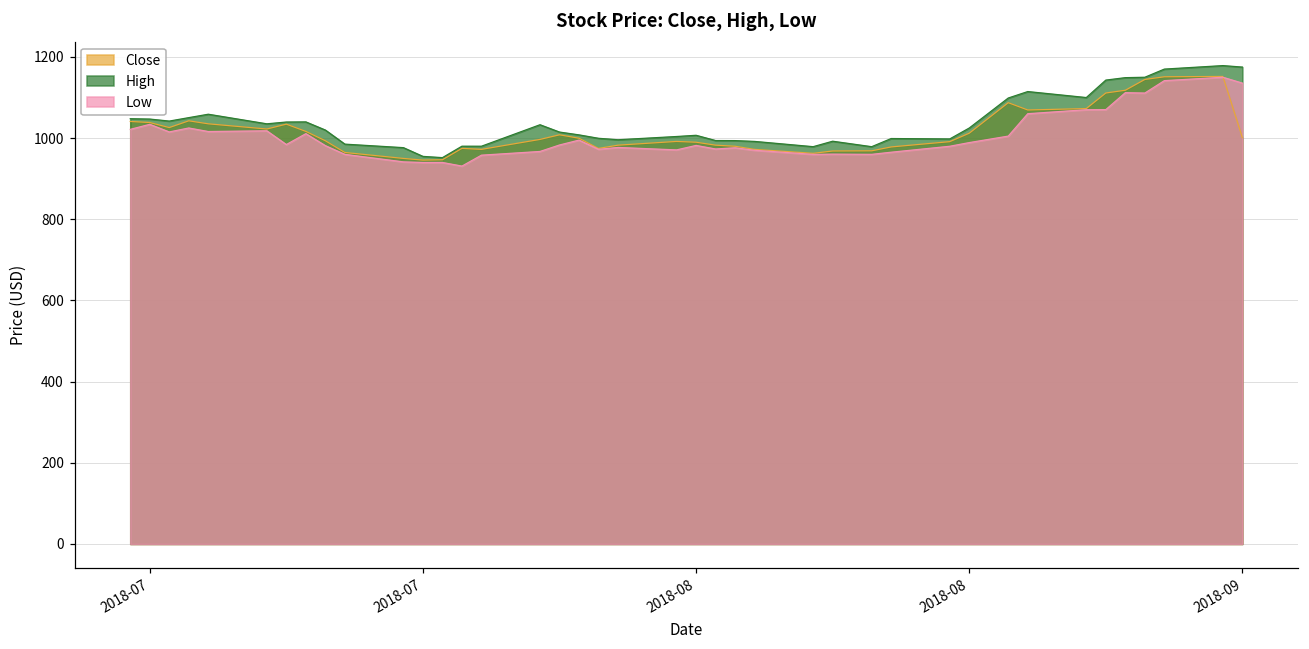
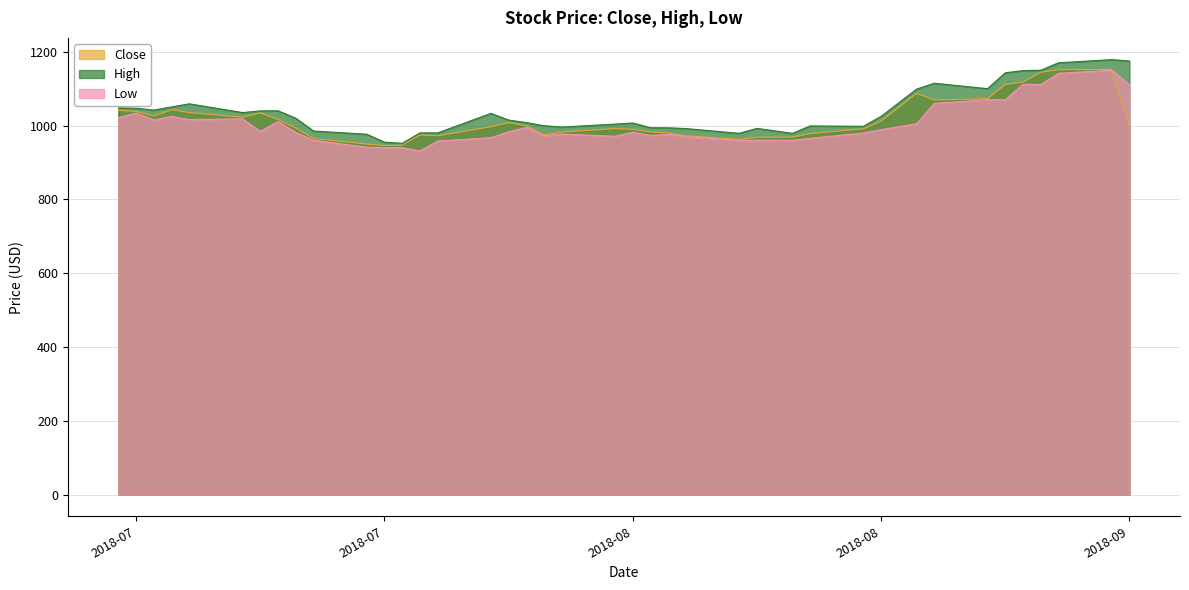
  {
    "Close": {
      "2018-09": 1000
    },
    "High": {
      "2018-09": 1180
    },
    "Low": {
-     "2018-09": 1140
+     "2018-09": 1110
    }
  }
